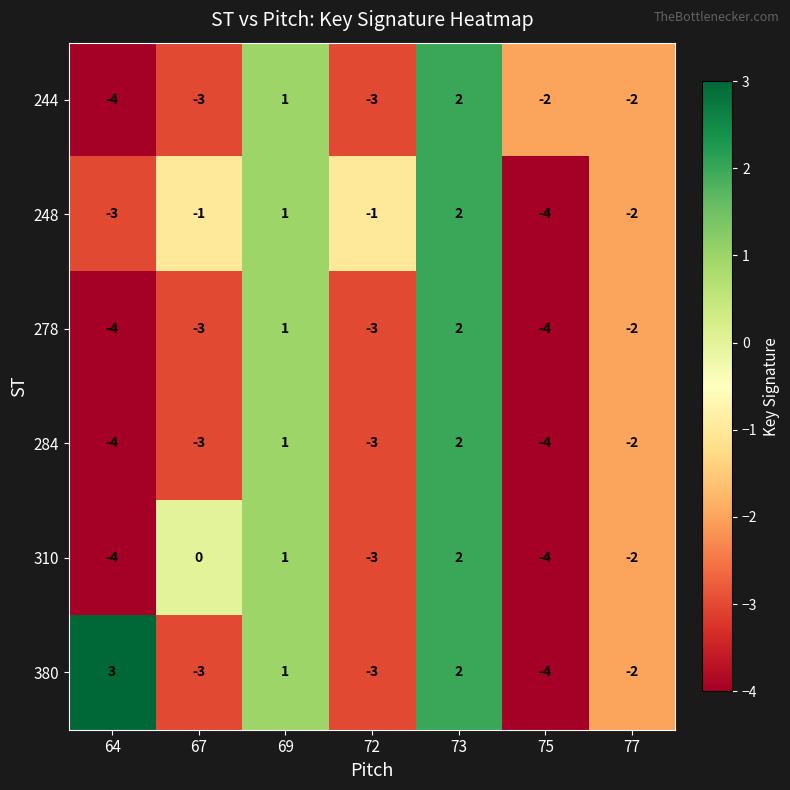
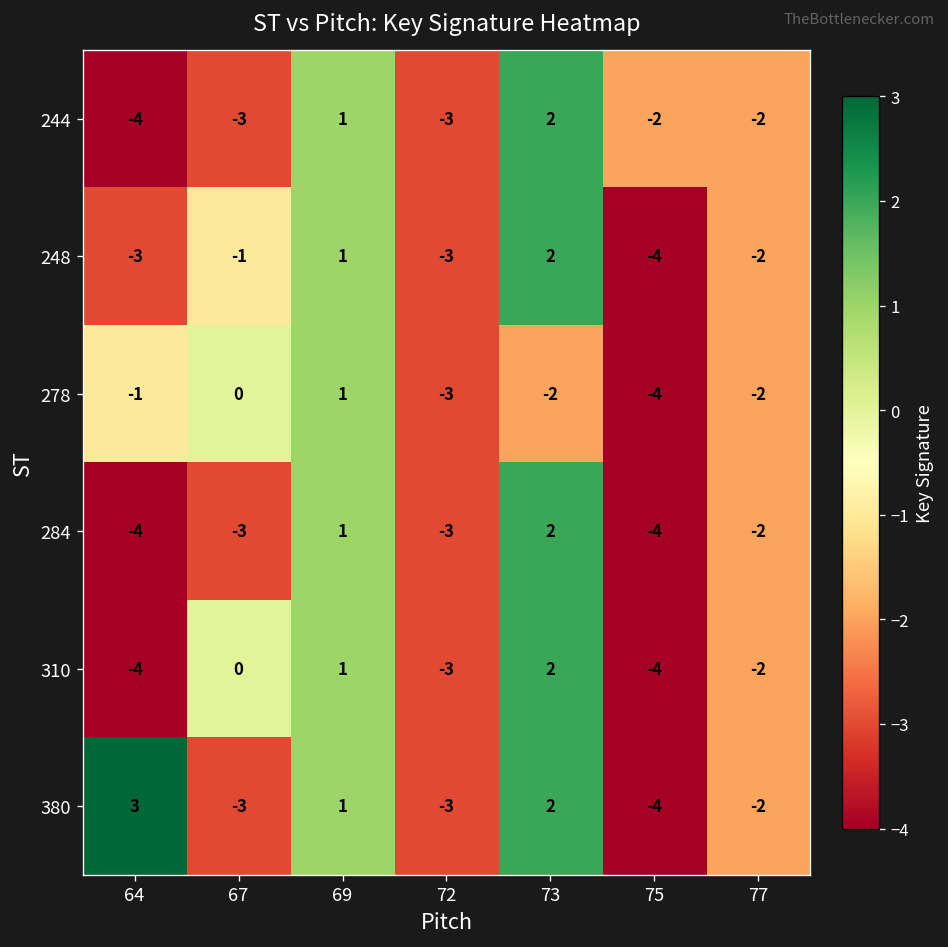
  {
    "244": {
      "64": -4,
      "67": -3,
      "69": 1,
      "72": -3,
      "73": 2,
      "75": -2,
      "77": -2
    },
    "248": {
      "64": -3,
      "67": -1,
      "69": 1,
-     "72": -1,
+     "72": -3,
      "73": 2,
      "75": -4,
      "77": -2
    },
    "278": {
-     "64": -4,
-     "67": -3,
+     "64": -1,
+     "67": 0,
      "69": 1,
      "72": -3,
-     "73": 2,
+     "73": -2,
      "75": -4,
      "77": -2
    },
    "284": {
      "64": -4,
      "67": -3,
      "69": 1,
      "72": -3,
      "73": 2,
      "75": -4,
      "77": -2
    },
    "310": {
      "64": -4,
      "67": 0,
      "69": 1,
      "72": -3,
      "73": 2,
      "75": -4,
      "77": -2
    },
    "380": {
      "64": 3,
      "67": -3,
      "69": 1,
      "72": -3,
      "73": 2,
      "75": -4,
      "77": -2
    }
  }
